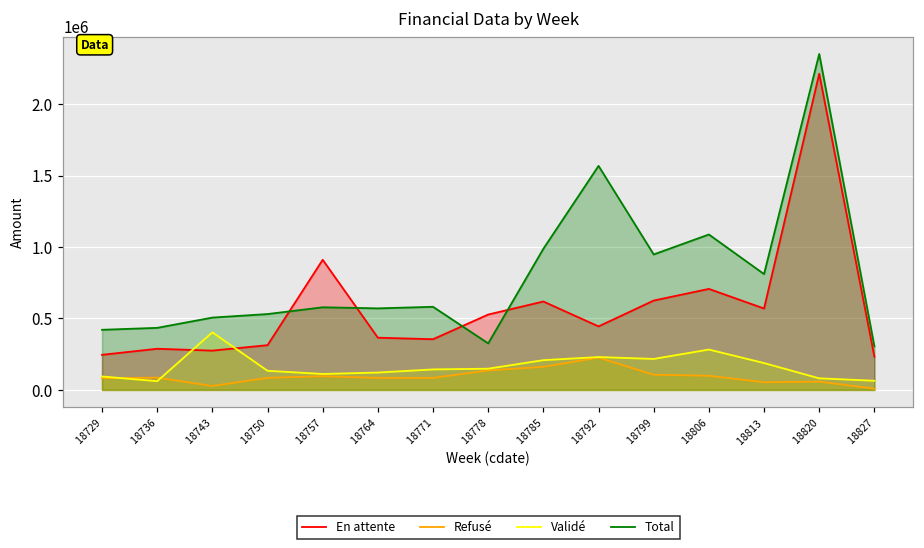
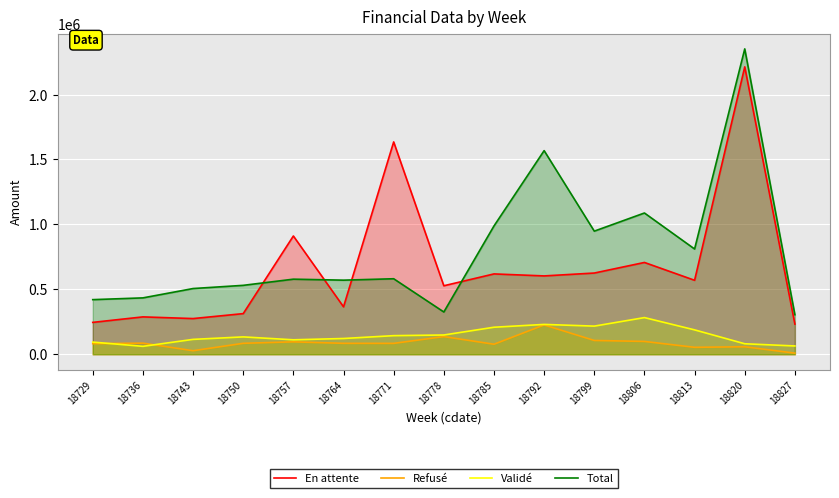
  {
    "En attente": {
      "18729": 250000,
      "18736": 290000,
      "18743": 270000,
      "18750": 310000,
      "18757": 910000,
      "18764": 370000,
-     "18771": 350000,
+     "18771": 1640000,
      "18778": 530000,
      "18785": 620000,
-     "18792": 440000,
+     "18792": 600000,
      "18799": 630000,
      "18806": 710000,
      "18813": 570000,
      "18820": 2210000,
      "18827": 230000
    },
    "Refusé": {
      "18736": 90000,
      "18743": 30000,
      "18750": 80000,
      "18764": 80000,
      "18771": 80000,
-     "18785": 160000,
+     "18785": 80000,
      "18799": 110000,
      "18806": 100000,
      "18813": 50000,
      "18820": 60000,
      "18827": 10000
    },
    "Validé": {
      "18736": 60000,
-     "18743": 400000,
+     "18743": 110000,
      "18750": 130000,
      "18764": 120000,
      "18771": 140000,
      "18785": 210000,
      "18799": 220000,
      "18806": 280000,
      "18813": 190000,
      "18820": 80000,
      "18827": 60000
    },
    "Total": {
      "18729": 420000,
      "18736": 430000,
      "18743": 510000,
      "18750": 530000,
      "18757": 580000,
      "18764": 570000,
      "18771": 580000,
      "18778": 330000,
      "18785": 990000,
      "18792": 1570000,
      "18799": 950000,
      "18806": 1090000,
      "18813": 810000,
      "18820": 2350000,
      "18827": 300000
    }
  }
